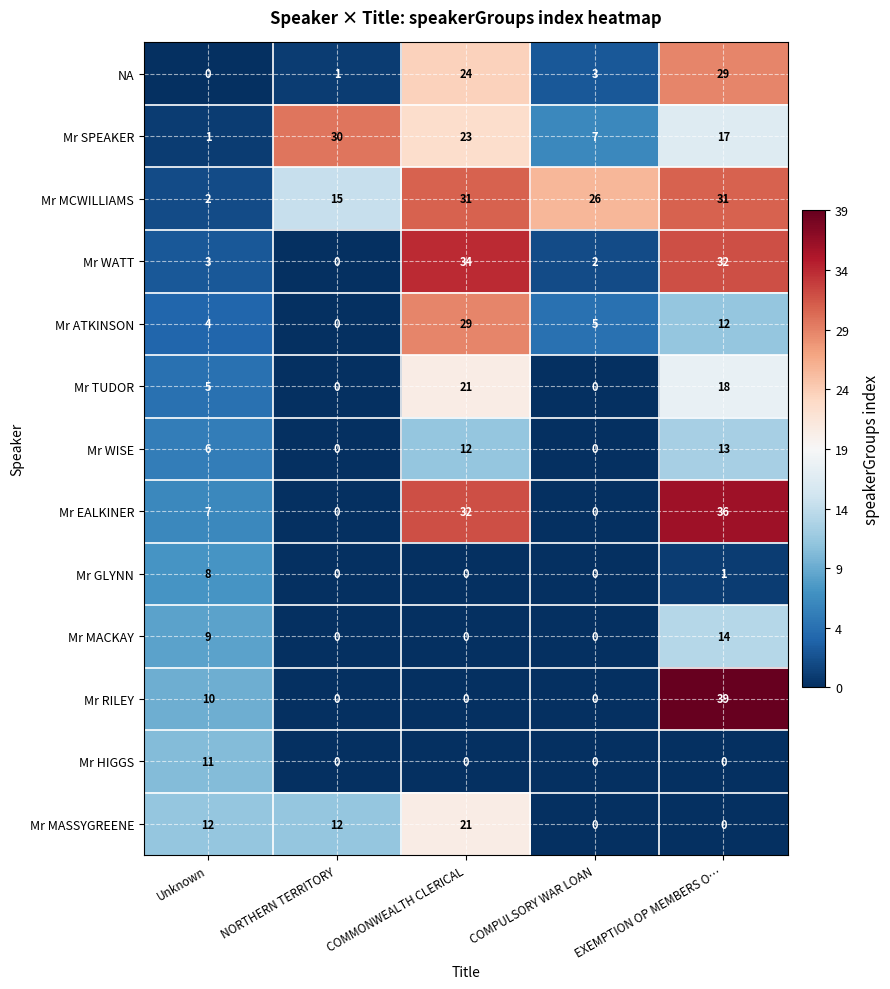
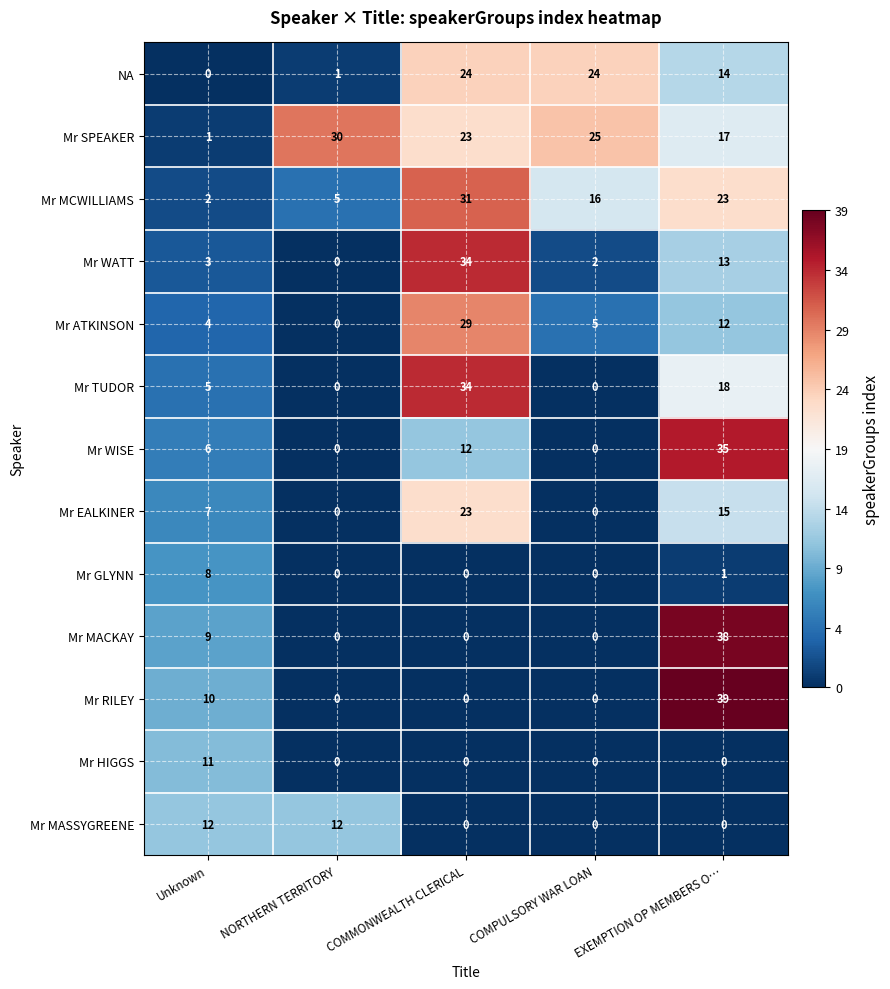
  {
    "NA": {
      "Unknown": 0,
      "NORTHERN TERRITORY": 1,
      "COMMONWEALTH CLERICAL": 24,
-     "COMPULSORY WAR LOAN": 3,
-     "EXEMPTION OP MEMBERS O…": 29
+     "COMPULSORY WAR LOAN": 24,
+     "EXEMPTION OP MEMBERS O…": 14
    },
    "Mr SPEAKER": {
      "Unknown": 1,
      "NORTHERN TERRITORY": 30,
      "COMMONWEALTH CLERICAL": 23,
-     "COMPULSORY WAR LOAN": 7,
+     "COMPULSORY WAR LOAN": 25,
      "EXEMPTION OP MEMBERS O…": 17
    },
    "Mr MCWILLIAMS": {
      "Unknown": 2,
-     "NORTHERN TERRITORY": 15,
+     "NORTHERN TERRITORY": 5,
      "COMMONWEALTH CLERICAL": 31,
-     "COMPULSORY WAR LOAN": 26,
-     "EXEMPTION OP MEMBERS O…": 31
+     "COMPULSORY WAR LOAN": 16,
+     "EXEMPTION OP MEMBERS O…": 23
    },
    "Mr WATT": {
      "Unknown": 3,
      "NORTHERN TERRITORY": 0,
      "COMMONWEALTH CLERICAL": 34,
      "COMPULSORY WAR LOAN": 2,
-     "EXEMPTION OP MEMBERS O…": 32
+     "EXEMPTION OP MEMBERS O…": 13
    },
    "Mr ATKINSON": {
      "Unknown": 4,
      "NORTHERN TERRITORY": 0,
      "COMMONWEALTH CLERICAL": 29,
      "COMPULSORY WAR LOAN": 5,
      "EXEMPTION OP MEMBERS O…": 12
    },
    "Mr TUDOR": {
      "Unknown": 5,
      "NORTHERN TERRITORY": 0,
-     "COMMONWEALTH CLERICAL": 21,
+     "COMMONWEALTH CLERICAL": 34,
      "COMPULSORY WAR LOAN": 0,
      "EXEMPTION OP MEMBERS O…": 18
    },
    "Mr WISE": {
      "Unknown": 6,
      "NORTHERN TERRITORY": 0,
      "COMMONWEALTH CLERICAL": 12,
      "COMPULSORY WAR LOAN": 0,
-     "EXEMPTION OP MEMBERS O…": 13
+     "EXEMPTION OP MEMBERS O…": 35
    },
    "Mr EALKINER": {
      "Unknown": 7,
      "NORTHERN TERRITORY": 0,
-     "COMMONWEALTH CLERICAL": 32,
+     "COMMONWEALTH CLERICAL": 23,
      "COMPULSORY WAR LOAN": 0,
-     "EXEMPTION OP MEMBERS O…": 36
+     "EXEMPTION OP MEMBERS O…": 15
    },
    "Mr GLYNN": {
      "Unknown": 8,
      "NORTHERN TERRITORY": 0,
      "COMMONWEALTH CLERICAL": 0,
      "COMPULSORY WAR LOAN": 0,
      "EXEMPTION OP MEMBERS O…": 1
    },
    "Mr MACKAY": {
      "Unknown": 9,
      "NORTHERN TERRITORY": 0,
      "COMMONWEALTH CLERICAL": 0,
      "COMPULSORY WAR LOAN": 0,
-     "EXEMPTION OP MEMBERS O…": 14
+     "EXEMPTION OP MEMBERS O…": 38
    },
    "Mr RILEY": {
      "Unknown": 10,
      "NORTHERN TERRITORY": 0,
      "COMMONWEALTH CLERICAL": 0,
      "COMPULSORY WAR LOAN": 0,
      "EXEMPTION OP MEMBERS O…": 39
    },
    "Mr HIGGS": {
      "Unknown": 11,
      "NORTHERN TERRITORY": 0,
      "COMMONWEALTH CLERICAL": 0,
      "COMPULSORY WAR LOAN": 0,
      "EXEMPTION OP MEMBERS O…": 0
    },
    "Mr MASSYGREENE": {
      "Unknown": 12,
      "NORTHERN TERRITORY": 12,
-     "COMMONWEALTH CLERICAL": 21,
+     "COMMONWEALTH CLERICAL": 0,
      "COMPULSORY WAR LOAN": 0,
      "EXEMPTION OP MEMBERS O…": 0
    }
  }
